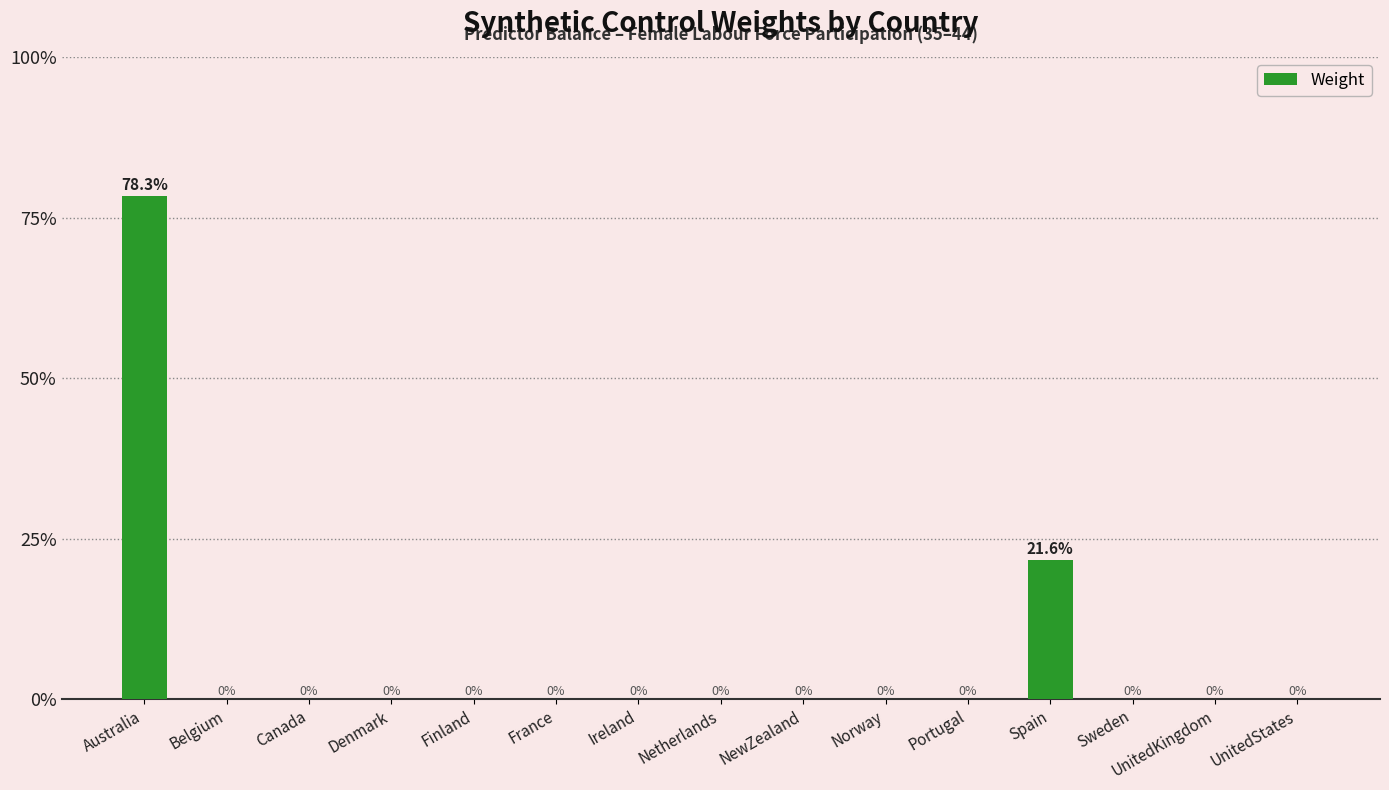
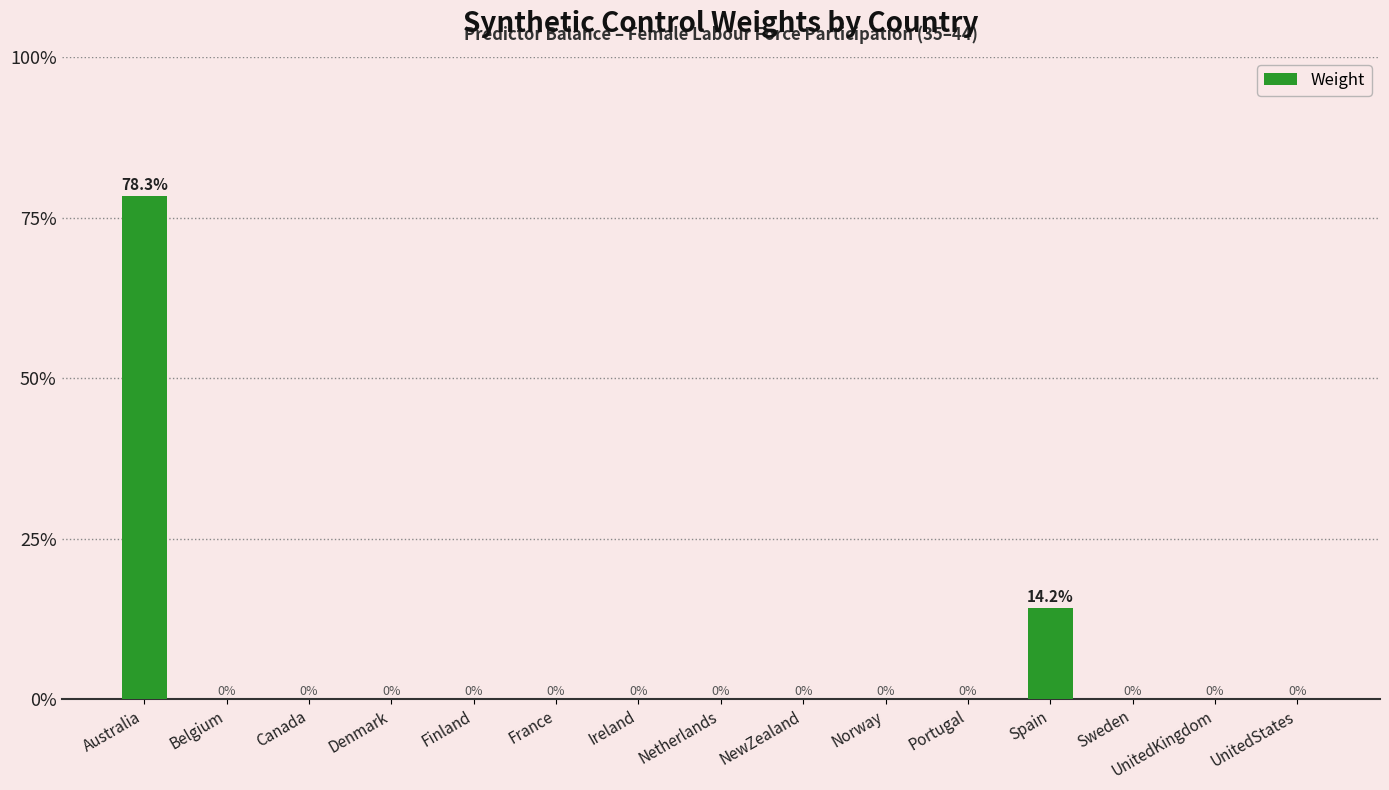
  {
    "Australia": "78.3%",
    "Belgium": "0%",
    "Canada": "0%",
    "Denmark": "0%",
    "Finland": "0%",
    "France": "0%",
    "Ireland": "0%",
    "Netherlands": "0%",
    "NewZealand": "0%",
    "Norway": "0%",
    "Portugal": "0%",
-   "Spain": "21.6%",
+   "Spain": "14.2%",
    "Sweden": "0%",
    "UnitedKingdom": "0%",
    "UnitedStates": "0%"
  }
